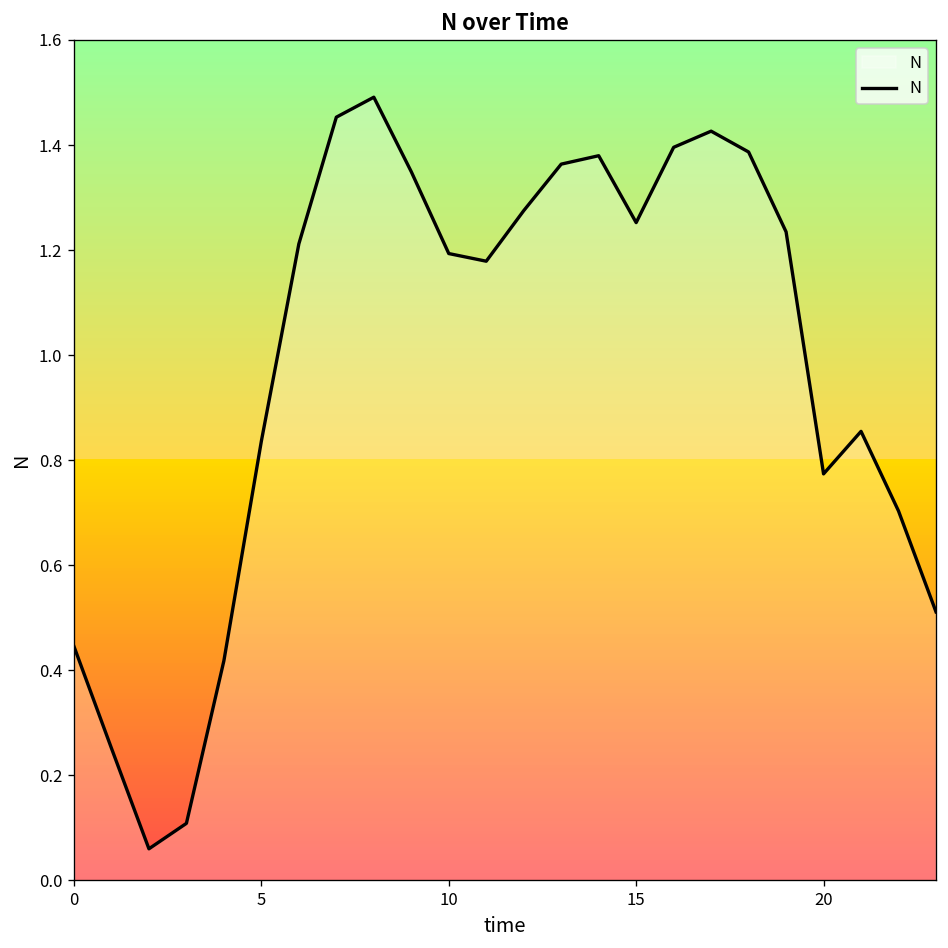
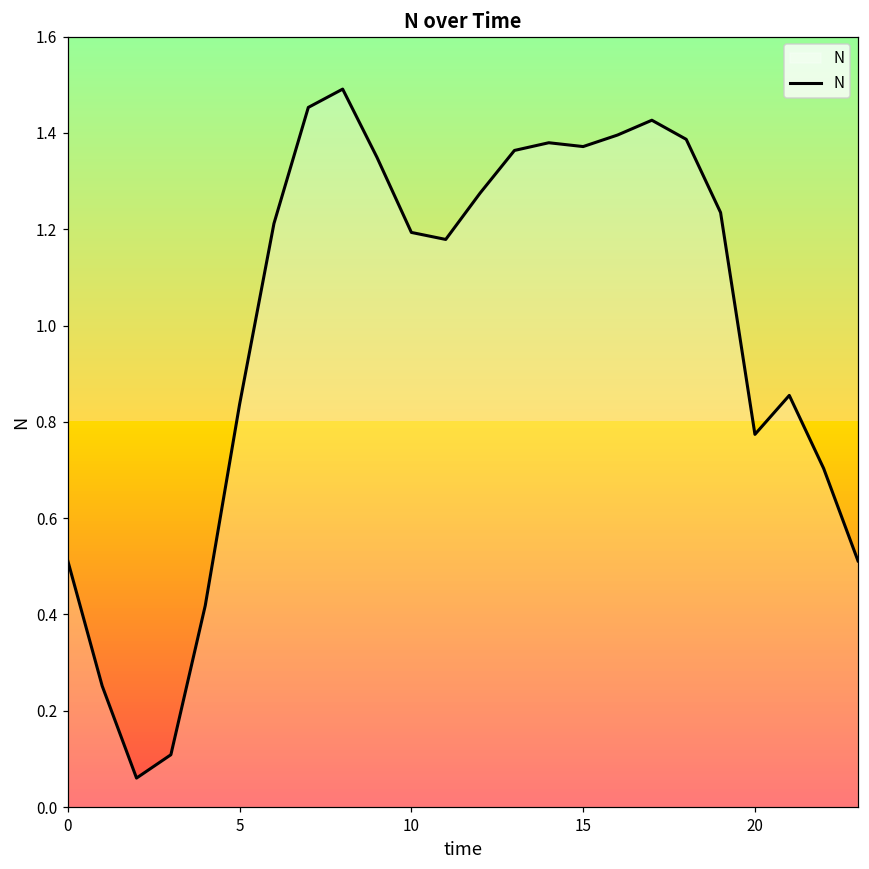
  {
-   "0": 0.45,
+   "0": 0.51,
    "5": 0.84,
    "10": 1.19,
-   "15": 1.25,
+   "15": 1.37,
    "20": 0.77
  }
